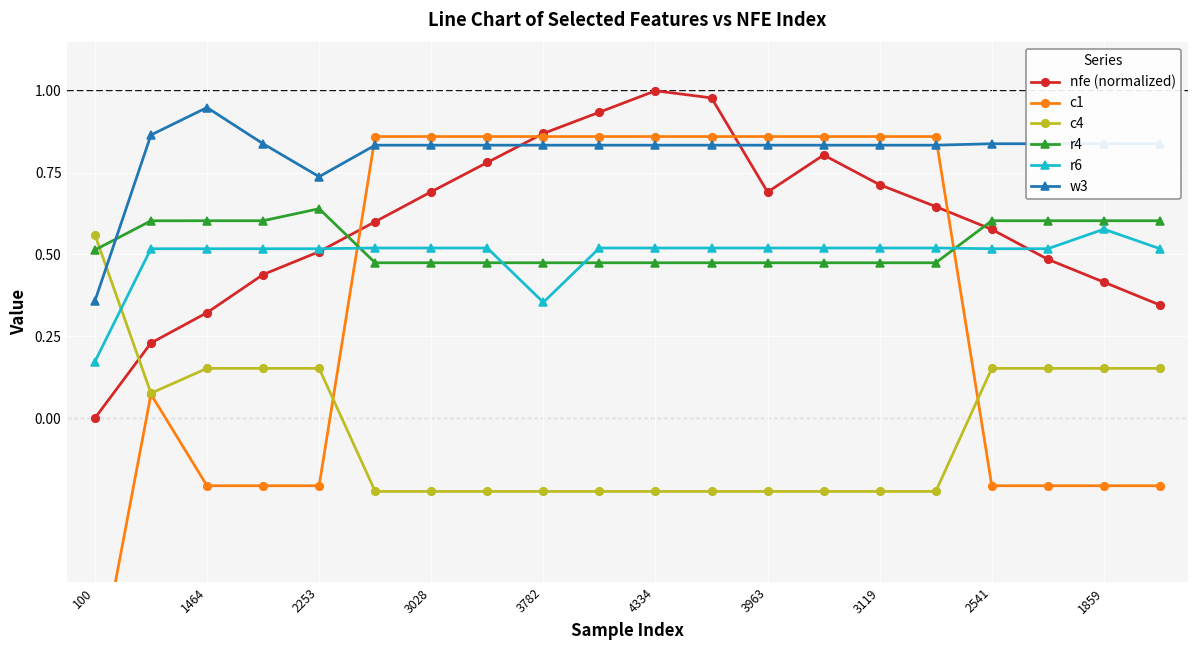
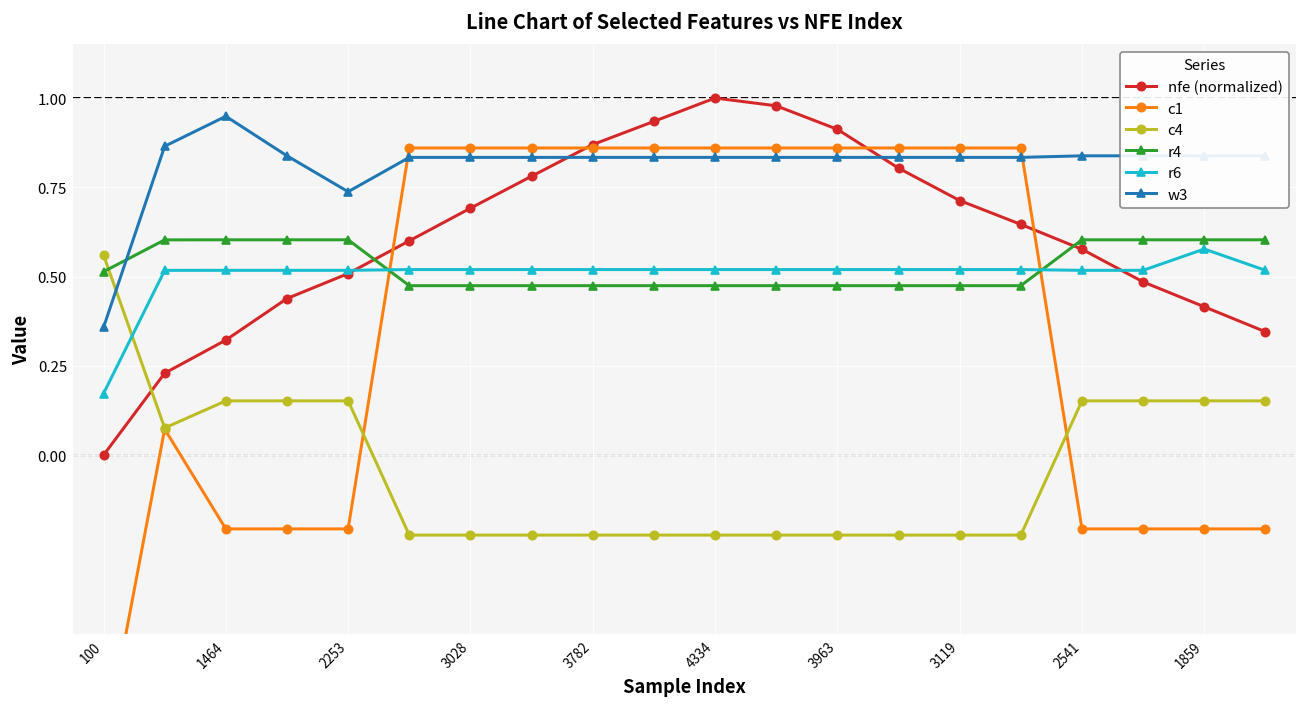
  {
    "nfe (normalized)": {
      "100": 0.00,
      "1464": 0.32,
      "2253": 0.51,
      "3028": 0.69,
      "3782": 0.87,
      "4334": 1.00,
-     "3963": 0.69,
+     "3963": 0.91,
      "3119": 0.71,
      "2541": 0.58,
      "1859": 0.42
    },
    "c1": {
      "1464": -0.21,
      "2253": -0.21,
      "3028": 0.86,
      "3782": 0.86,
      "4334": 0.86,
      "3963": 0.86,
      "3119": 0.86,
      "2541": -0.21,
      "1859": -0.21
    },
    "c4": {
      "100": 0.56,
      "1464": 0.15,
      "2253": 0.15,
      "3028": -0.22,
      "3782": -0.22,
      "4334": -0.22,
      "3963": -0.22,
      "3119": -0.22,
      "2541": 0.15,
      "1859": 0.15
    },
    "r4": {
      "100": 0.51,
      "1464": 0.60,
-     "2253": 0.64,
+     "2253": 0.60,
      "3028": 0.47,
      "3782": 0.47,
      "4334": 0.47,
      "3963": 0.47,
      "3119": 0.47,
      "2541": 0.60,
      "1859": 0.60
    },
    "r6": {
      "100": 0.17,
      "1464": 0.52,
      "2253": 0.52,
      "3028": 0.52,
-     "3782": 0.35,
+     "3782": 0.52,
      "4334": 0.52,
      "3963": 0.52,
      "3119": 0.52,
      "2541": 0.52,
      "1859": 0.58
    },
    "w3": {
      "100": 0.36,
      "1464": 0.95,
      "2253": 0.74,
      "3028": 0.83,
      "3782": 0.83,
      "4334": 0.83,
      "3963": 0.83,
      "3119": 0.83,
      "2541": 0.84
    }
  }
